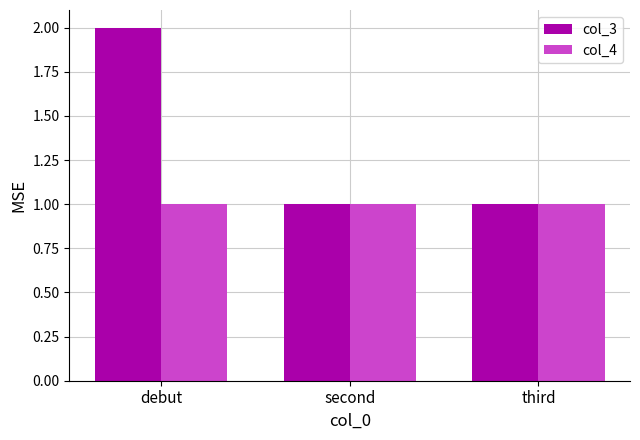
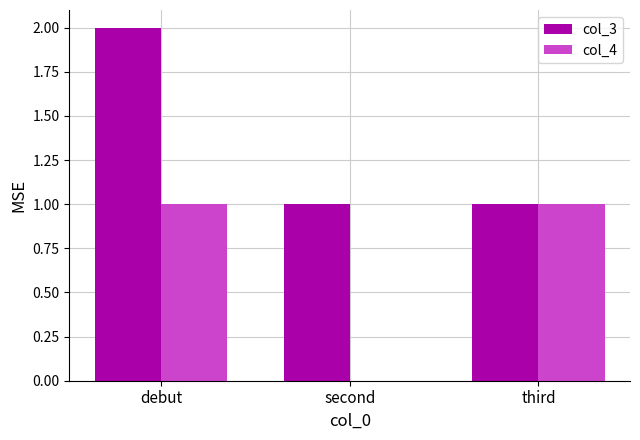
  {
    "col_3": {
      "debut": 2,
      "second": 1,
      "third": 1
    },
    "col_4": {
      "debut": 1,
-     "second": 1,
+     "second": 0,
      "third": 1
    }
  }
